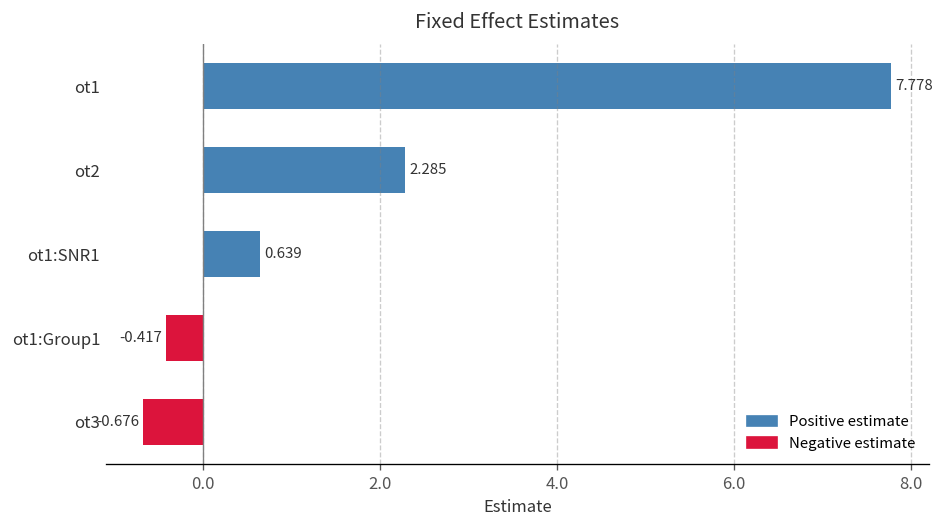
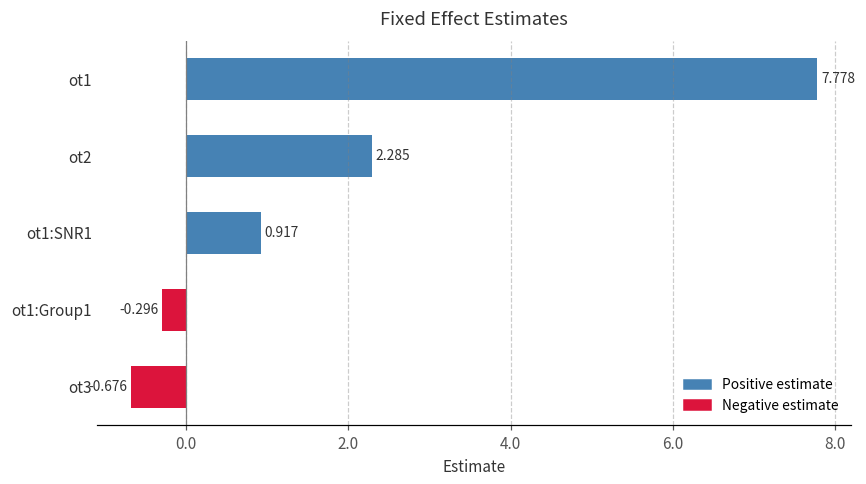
  {
    "ot1": 7.778,
    "ot2": 2.285,
-   "ot1:SNR1": 0.639,
-   "ot1:Group1": -0.417,
+   "ot1:SNR1": 0.917,
+   "ot1:Group1": -0.296,
    "ot3": -0.676
  }
